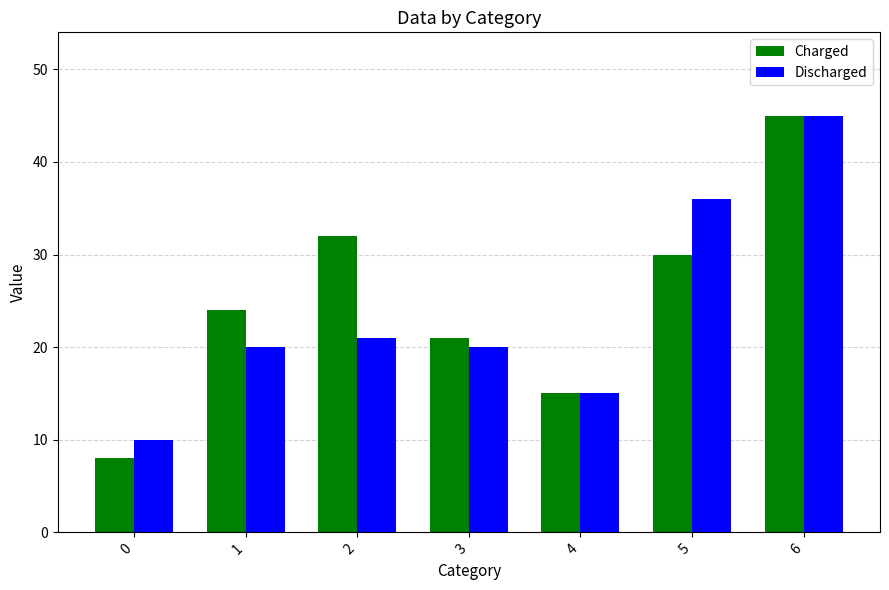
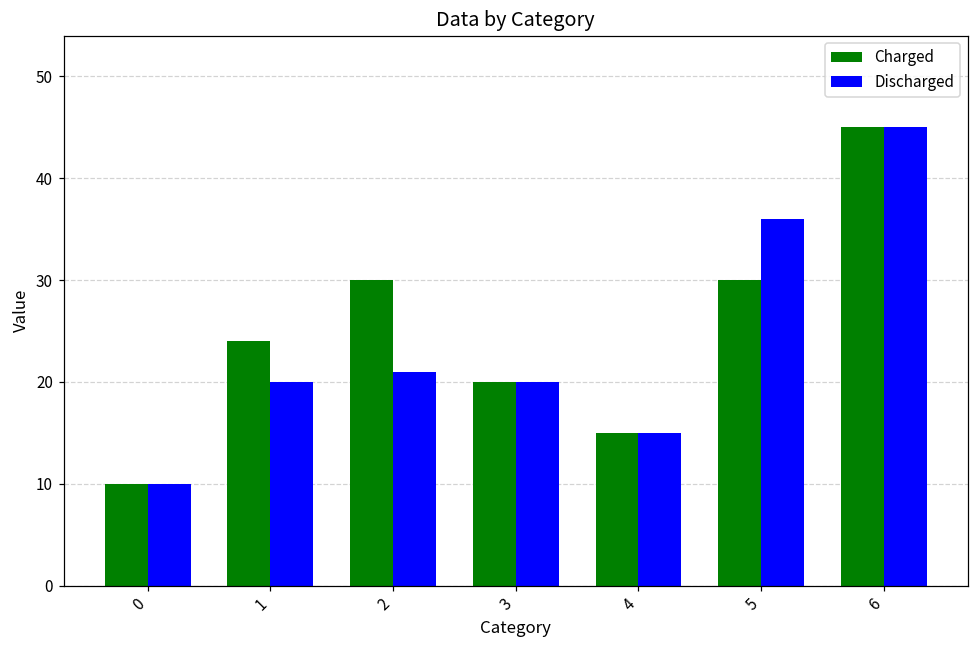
  {
    "Charged": {
-     "0": 8,
+     "0": 10,
      "1": 24,
-     "2": 32,
-     "3": 21,
+     "2": 30,
+     "3": 20,
      "4": 15,
      "5": 30,
      "6": 45
    },
    "Discharged": {
      "0": 10,
      "1": 20,
      "2": 21,
      "3": 20,
      "4": 15,
      "5": 36,
      "6": 45
    }
  }
